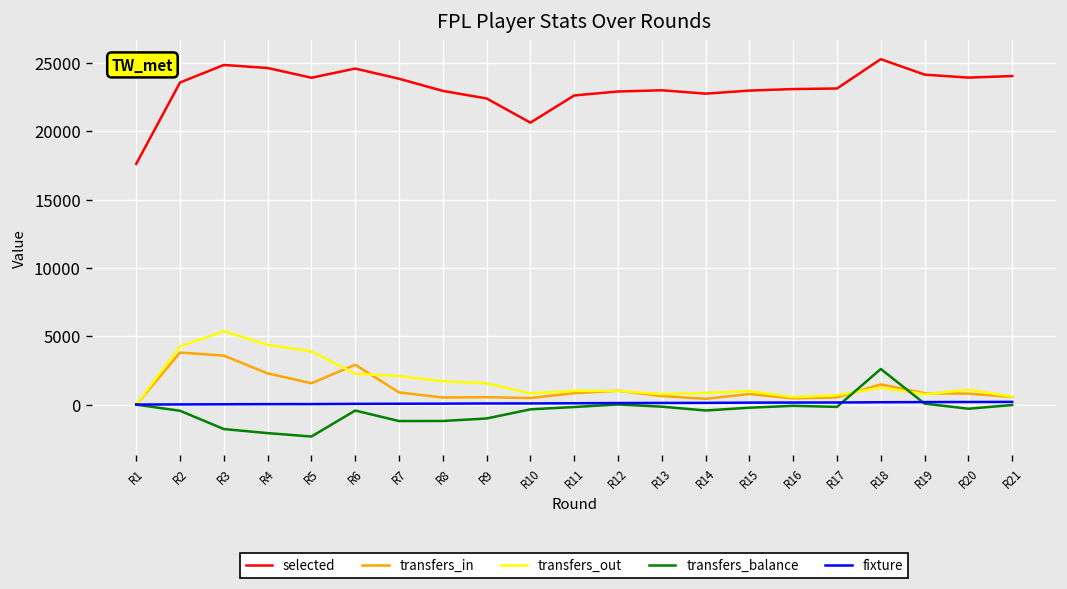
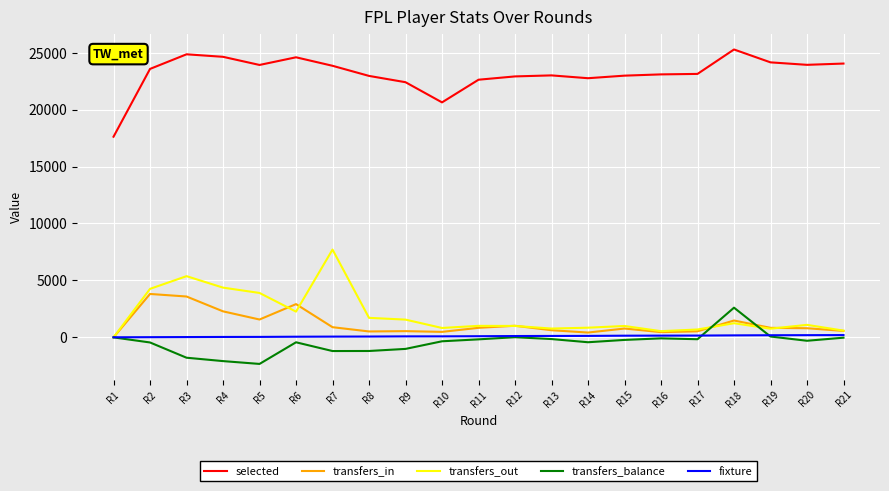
  {
    "selected": {
      "R1": 17600,
      "R2": 23600,
      "R3": 24900,
      "R4": 24600,
      "R5": 23900,
      "R6": 24600,
      "R7": 23800,
      "R8": 23000,
      "R9": 22400,
      "R10": 20600,
      "R11": 22600,
      "R12": 22900,
      "R13": 23000,
      "R14": 22800,
      "R15": 23000,
      "R16": 23100,
      "R17": 23100,
      "R18": 25300,
      "R19": 24100,
      "R20": 23900,
      "R21": 24000
    },
    "transfers_in": {
      "R2": 3800,
      "R3": 3600,
      "R4": 2300,
      "R5": 1600,
      "R6": 2900,
      "R7": 900,
      "R8": 500,
      "R9": 500,
      "R10": 500,
      "R14": 400,
      "R15": 800,
      "R18": 1500,
      "R20": 800
    },
    "transfers_out": {
      "R2": 4300,
      "R3": 5400,
      "R4": 4400,
      "R5": 3900,
      "R6": 2300,
-     "R7": 2100,
+     "R7": 7700,
      "R8": 1700,
      "R9": 1600,
      "R10": 800,
      "R14": 900,
      "R15": 1000,
      "R18": 1200,
      "R20": 1100
    },
    "transfers_balance": {
      "R2": -400,
      "R3": -1800,
      "R4": -2100,
      "R5": -2300,
      "R6": -400,
      "R7": -1200,
      "R8": -1200,
      "R9": -1000,
      "R10": -300,
      "R11": -200,
      "R13": -100,
      "R14": -400,
      "R15": -200,
      "R16": -100,
      "R17": -200,
      "R18": 2600,
      "R20": -300,
      "R21": 0
    },
    "fixture": {
      "R2": 0,
      "R3": 0,
      "R4": 0,
      "R5": 0,
      "R6": 100,
      "R7": 100,
      "R8": 100,
      "R9": 100,
      "R10": 100,
      "R11": 100,
      "R13": 100,
      "R14": 100,
      "R15": 100,
      "R16": 200,
      "R17": 200,
      "R18": 200,
      "R20": 200,
      "R21": 200
    }
  }
